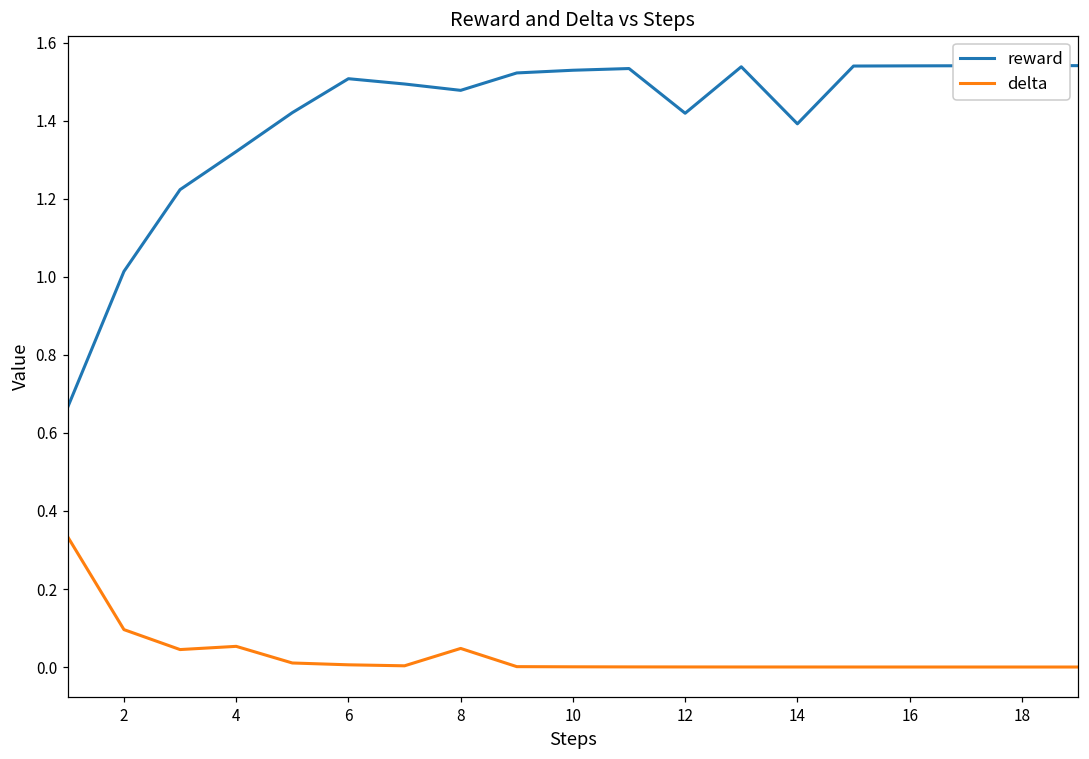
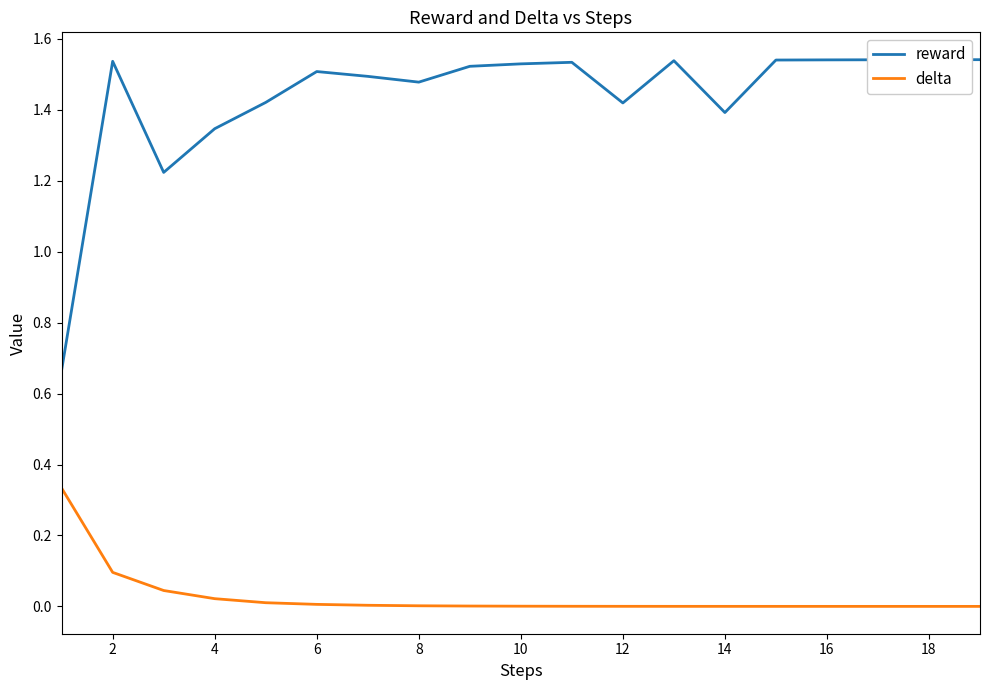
  {
    "reward": {
-     "2": 1.01,
-     "4": 1.32,
+     "2": 1.54,
+     "4": 1.35,
      "6": 1.51,
      "8": 1.48,
      "10": 1.53,
      "12": 1.42,
      "14": 1.39,
      "16": 1.54
    },
    "delta": {
      "2": 0.10,
-     "4": 0.05,
+     "4": 0.02,
      "6": 0.01,
-     "8": 0.05,
+     "8": 0.00,
      "10": 0.00,
      "12": 0.00,
      "14": 0.00,
      "16": 0.00,
      "18": 0.00
    }
  }
